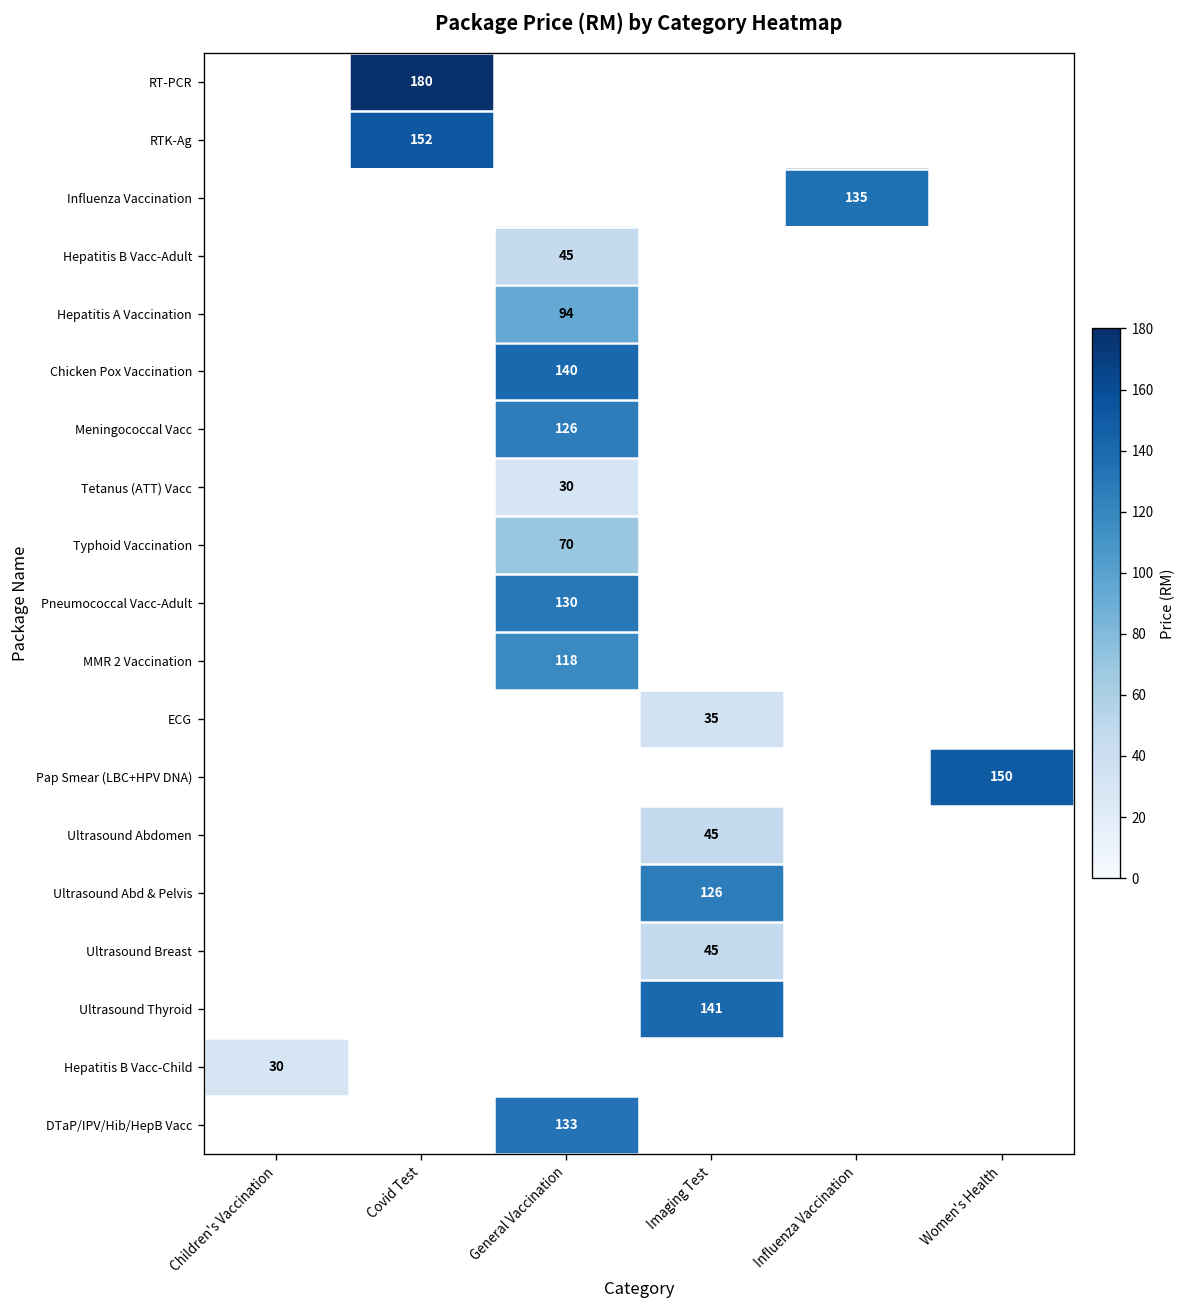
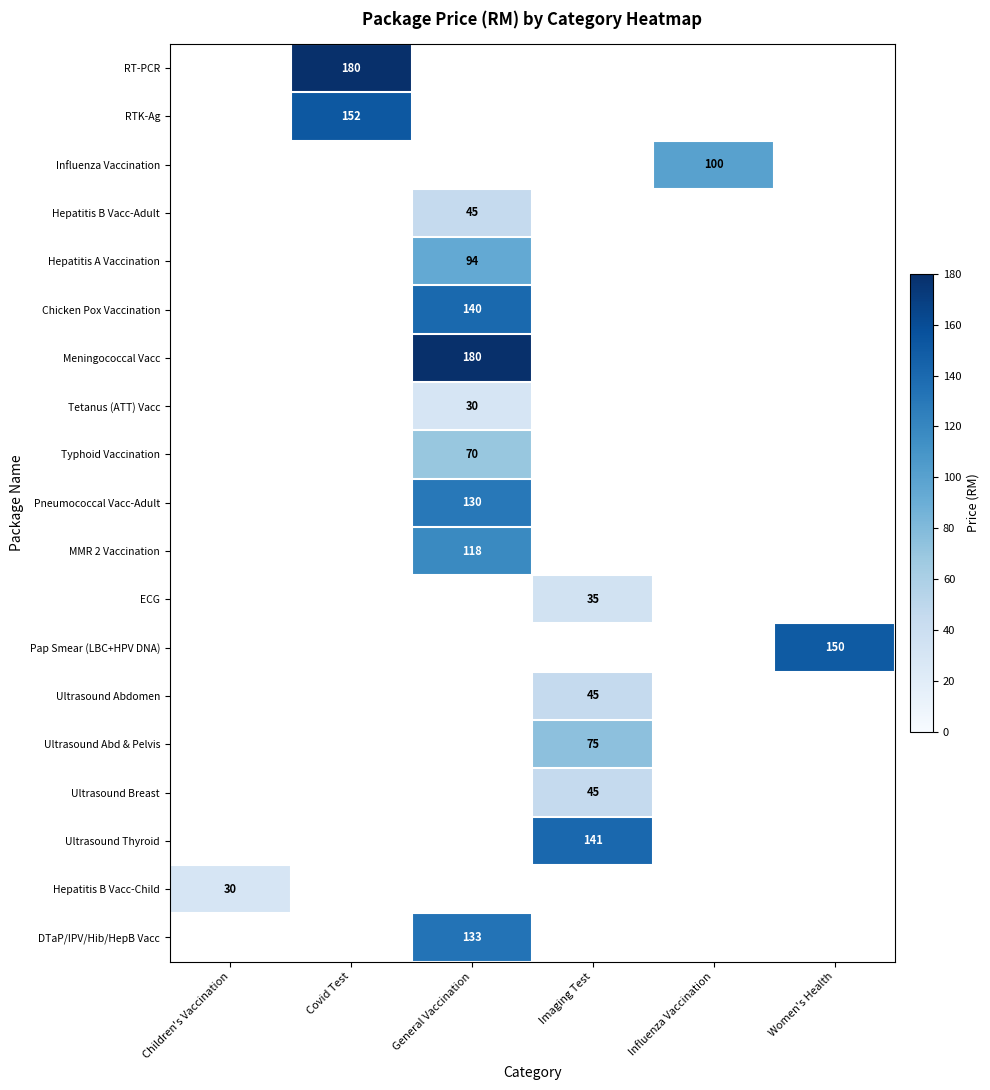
  {
    "RT-PCR": {
      "Covid Test": 180
    },
    "RTK-Ag": {
      "Covid Test": 152
    },
    "Influenza Vaccination": {
-     "Influenza Vaccination": 135
+     "Influenza Vaccination": 100
    },
    "Hepatitis B Vacc-Adult": {
      "General Vaccination": 45
    },
    "Hepatitis A Vaccination": {
      "General Vaccination": 94
    },
    "Chicken Pox Vaccination": {
      "General Vaccination": 140
    },
    "Meningococcal Vacc": {
-     "General Vaccination": 126
+     "General Vaccination": 180
    },
    "Tetanus (ATT) Vacc": {
      "General Vaccination": 30
    },
    "Typhoid Vaccination": {
      "General Vaccination": 70
    },
    "Pneumococcal Vacc-Adult": {
      "General Vaccination": 130
    },
    "MMR 2 Vaccination": {
      "General Vaccination": 118
    },
    "ECG": {
      "Imaging Test": 35
    },
    "Pap Smear (LBC+HPV DNA)": {
      "Women's Health": 150
    },
    "Ultrasound Abdomen": {
      "Imaging Test": 45
    },
    "Ultrasound Abd & Pelvis": {
-     "Imaging Test": 126
+     "Imaging Test": 75
    },
    "Ultrasound Breast": {
      "Imaging Test": 45
    },
    "Ultrasound Thyroid": {
      "Imaging Test": 141
    },
    "Hepatitis B Vacc-Child": {
      "Children's Vaccination": 30
    },
    "DTaP/IPV/Hib/HepB Vacc": {
      "General Vaccination": 133
    }
  }
